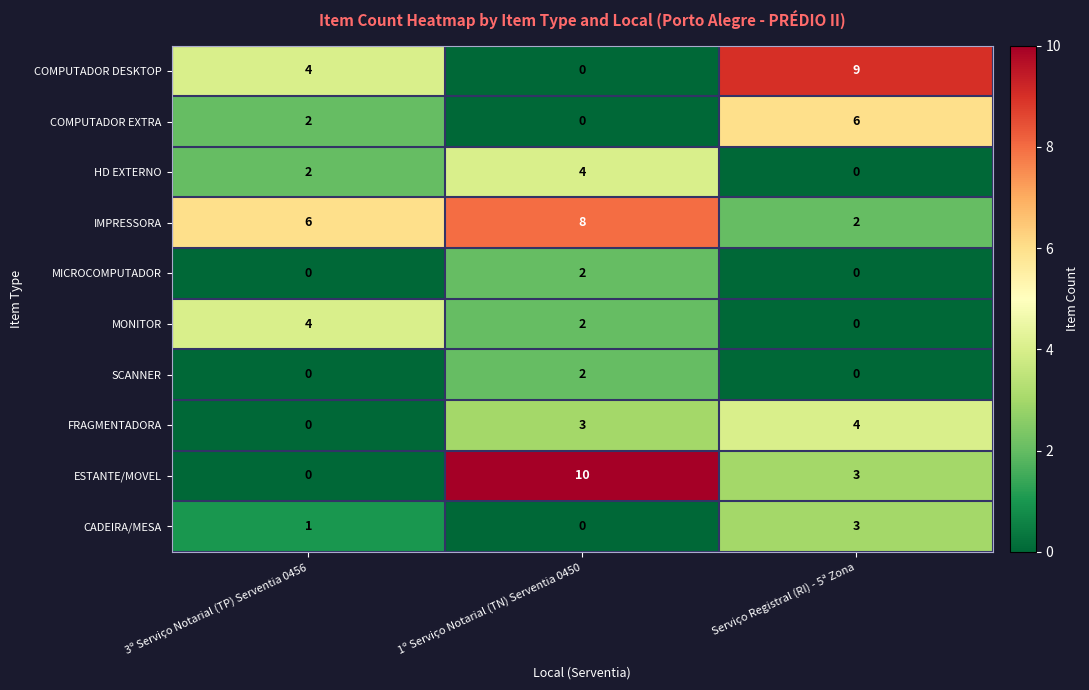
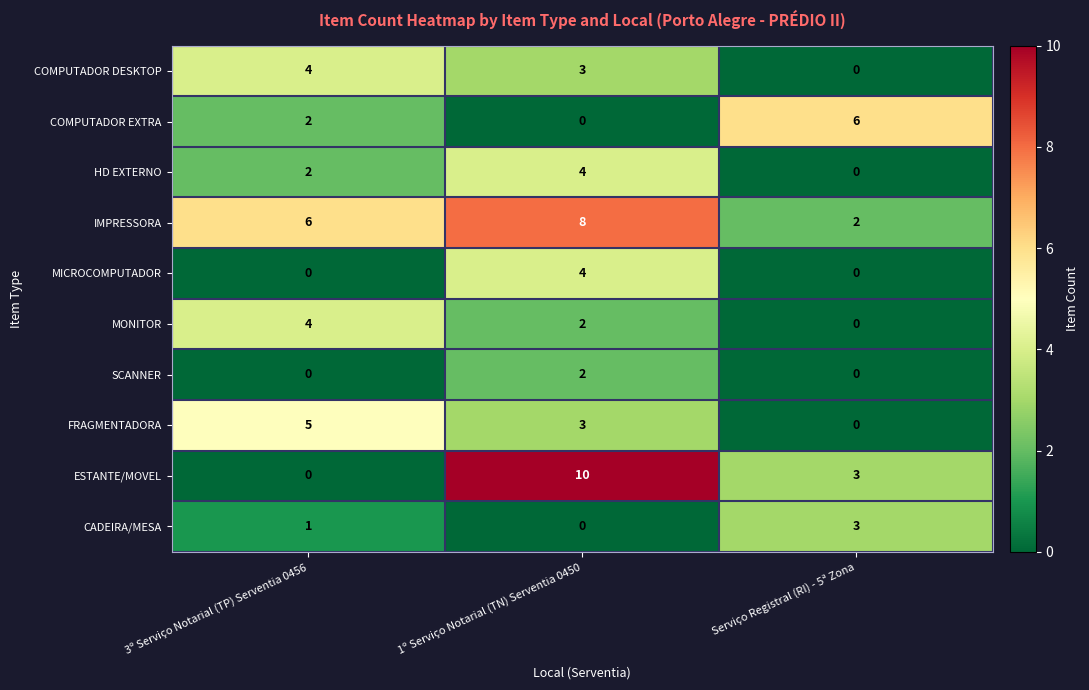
  {
    "COMPUTADOR DESKTOP": {
      "3º Serviço Notarial (TP) Serventia 0456": 4,
-     "1º Serviço Notarial (TN) Serventia 0450": 0,
-     "Serviço Registral (RI) - 5ª Zona": 9
+     "1º Serviço Notarial (TN) Serventia 0450": 3,
+     "Serviço Registral (RI) - 5ª Zona": 0
    },
    "COMPUTADOR EXTRA": {
      "3º Serviço Notarial (TP) Serventia 0456": 2,
      "1º Serviço Notarial (TN) Serventia 0450": 0,
      "Serviço Registral (RI) - 5ª Zona": 6
    },
    "HD EXTERNO": {
      "3º Serviço Notarial (TP) Serventia 0456": 2,
      "1º Serviço Notarial (TN) Serventia 0450": 4,
      "Serviço Registral (RI) - 5ª Zona": 0
    },
    "IMPRESSORA": {
      "3º Serviço Notarial (TP) Serventia 0456": 6,
      "1º Serviço Notarial (TN) Serventia 0450": 8,
      "Serviço Registral (RI) - 5ª Zona": 2
    },
    "MICROCOMPUTADOR": {
      "3º Serviço Notarial (TP) Serventia 0456": 0,
-     "1º Serviço Notarial (TN) Serventia 0450": 2,
+     "1º Serviço Notarial (TN) Serventia 0450": 4,
      "Serviço Registral (RI) - 5ª Zona": 0
    },
    "MONITOR": {
      "3º Serviço Notarial (TP) Serventia 0456": 4,
      "1º Serviço Notarial (TN) Serventia 0450": 2,
      "Serviço Registral (RI) - 5ª Zona": 0
    },
    "SCANNER": {
      "3º Serviço Notarial (TP) Serventia 0456": 0,
      "1º Serviço Notarial (TN) Serventia 0450": 2,
      "Serviço Registral (RI) - 5ª Zona": 0
    },
    "FRAGMENTADORA": {
-     "3º Serviço Notarial (TP) Serventia 0456": 0,
+     "3º Serviço Notarial (TP) Serventia 0456": 5,
      "1º Serviço Notarial (TN) Serventia 0450": 3,
-     "Serviço Registral (RI) - 5ª Zona": 4
+     "Serviço Registral (RI) - 5ª Zona": 0
    },
    "ESTANTE/MOVEL": {
      "3º Serviço Notarial (TP) Serventia 0456": 0,
      "1º Serviço Notarial (TN) Serventia 0450": 10,
      "Serviço Registral (RI) - 5ª Zona": 3
    },
    "CADEIRA/MESA": {
      "3º Serviço Notarial (TP) Serventia 0456": 1,
      "1º Serviço Notarial (TN) Serventia 0450": 0,
      "Serviço Registral (RI) - 5ª Zona": 3
    }
  }
